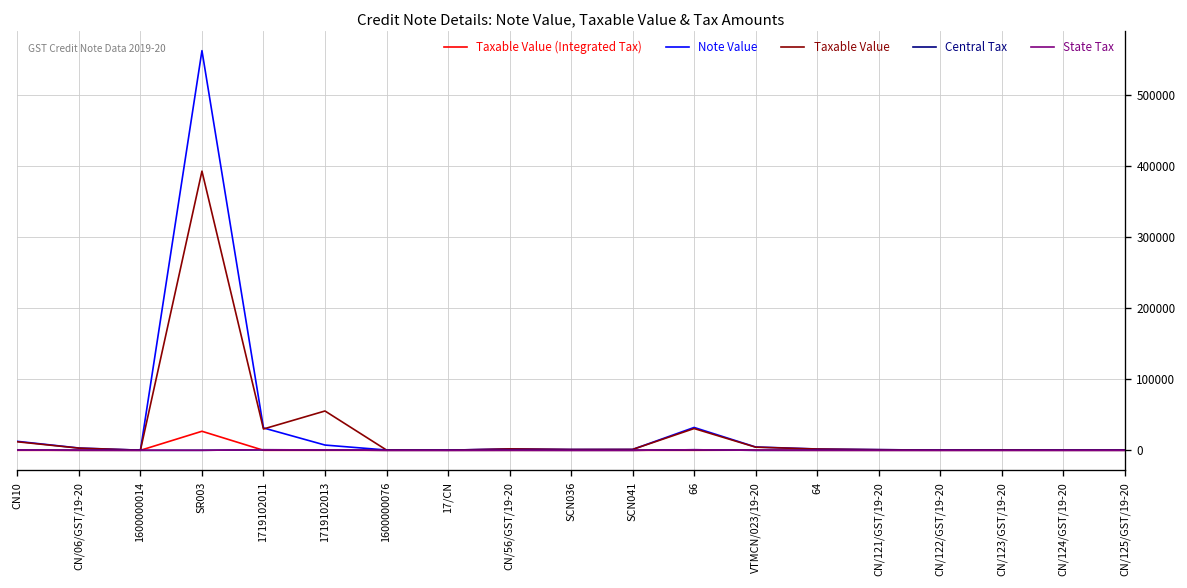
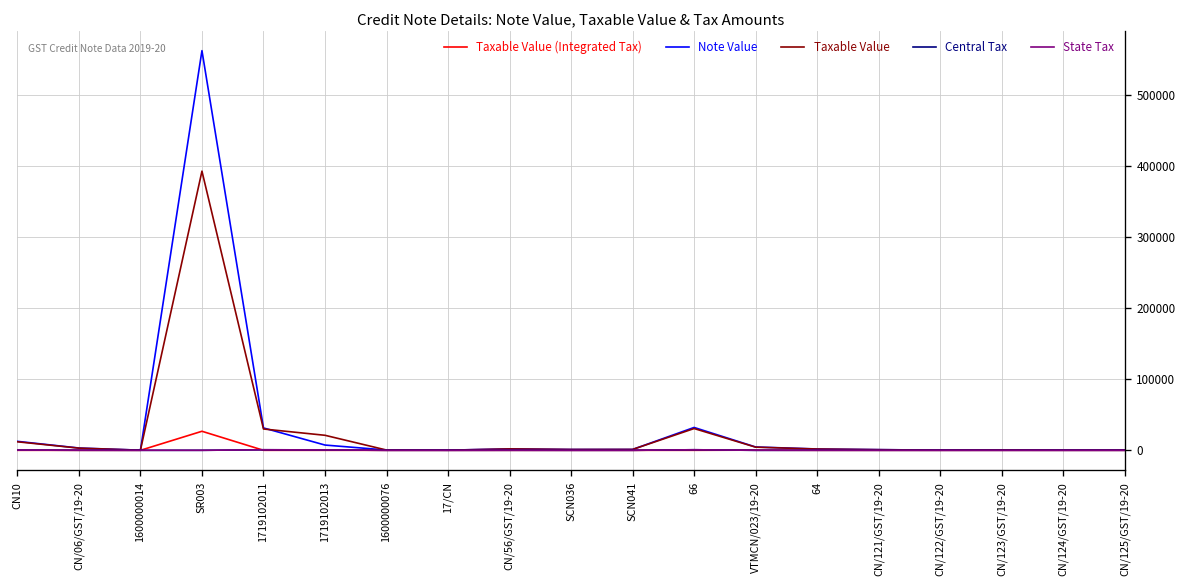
  {
    "Taxable Value (Integrated Tax)": {
      "SR003": 30000
    },
    "Note Value": {
      "SR003": 560000,
      "1719102013": 10000
    },
    "Taxable Value": {
      "SR003": 390000,
-     "1719102013": 60000
+     "1719102013": 20000
    },
    "State Tax": {
      "SR003": 0
    }
  }
